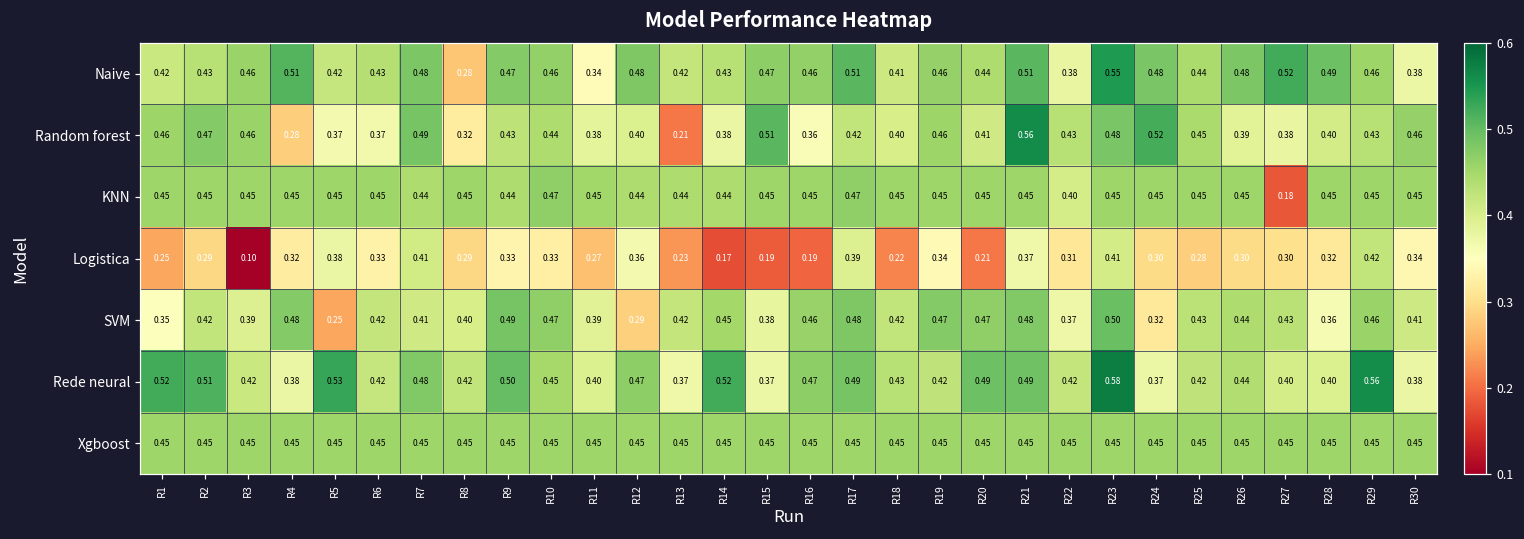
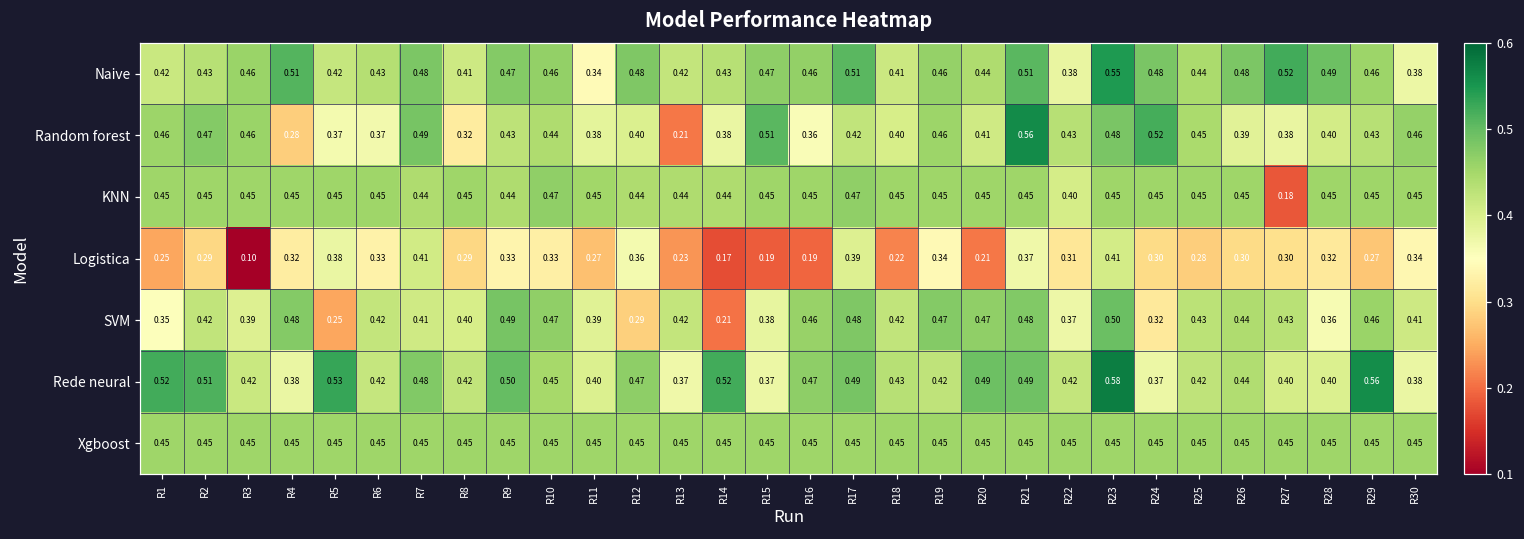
  {
    "Naive": {
      "R1": 0.42,
      "R2": 0.43,
      "R3": 0.46,
      "R4": 0.51,
      "R5": 0.42,
      "R6": 0.43,
      "R7": 0.48,
-     "R8": 0.28,
+     "R8": 0.41,
      "R9": 0.47,
      "R10": 0.46,
      "R11": 0.34,
      "R12": 0.48,
      "R13": 0.42,
      "R14": 0.43,
      "R15": 0.47,
      "R16": 0.46,
      "R17": 0.51,
      "R18": 0.41,
      "R19": 0.46,
      "R20": 0.44,
      "R21": 0.51,
      "R22": 0.38,
      "R23": 0.55,
      "R24": 0.48,
      "R25": 0.44,
      "R26": 0.48,
      "R27": 0.52,
      "R28": 0.49,
      "R29": 0.46,
      "R30": 0.38
    },
    "Logistica": {
      "R1": 0.25,
      "R2": 0.29,
      "R3": 0.10,
      "R4": 0.32,
      "R5": 0.38,
      "R6": 0.33,
      "R7": 0.41,
      "R8": 0.29,
      "R9": 0.33,
      "R10": 0.33,
      "R11": 0.27,
      "R12": 0.36,
      "R13": 0.23,
      "R14": 0.17,
      "R15": 0.19,
      "R16": 0.19,
      "R17": 0.39,
      "R18": 0.22,
      "R19": 0.34,
      "R20": 0.21,
      "R21": 0.37,
      "R22": 0.31,
      "R23": 0.41,
      "R24": 0.30,
      "R25": 0.28,
      "R26": 0.30,
      "R27": 0.30,
      "R28": 0.32,
-     "R29": 0.42,
+     "R29": 0.27,
      "R30": 0.34
    },
    "SVM": {
      "R1": 0.35,
      "R2": 0.42,
      "R3": 0.39,
      "R4": 0.48,
      "R5": 0.25,
      "R6": 0.42,
      "R7": 0.41,
      "R8": 0.40,
      "R9": 0.49,
      "R10": 0.47,
      "R11": 0.39,
      "R12": 0.29,
      "R13": 0.42,
-     "R14": 0.45,
+     "R14": 0.21,
      "R15": 0.38,
      "R16": 0.46,
      "R17": 0.48,
      "R18": 0.42,
      "R19": 0.47,
      "R20": 0.47,
      "R21": 0.48,
      "R22": 0.37,
      "R23": 0.50,
      "R24": 0.32,
      "R25": 0.43,
      "R26": 0.44,
      "R27": 0.43,
      "R28": 0.36,
      "R29": 0.46,
      "R30": 0.41
    }
  }
